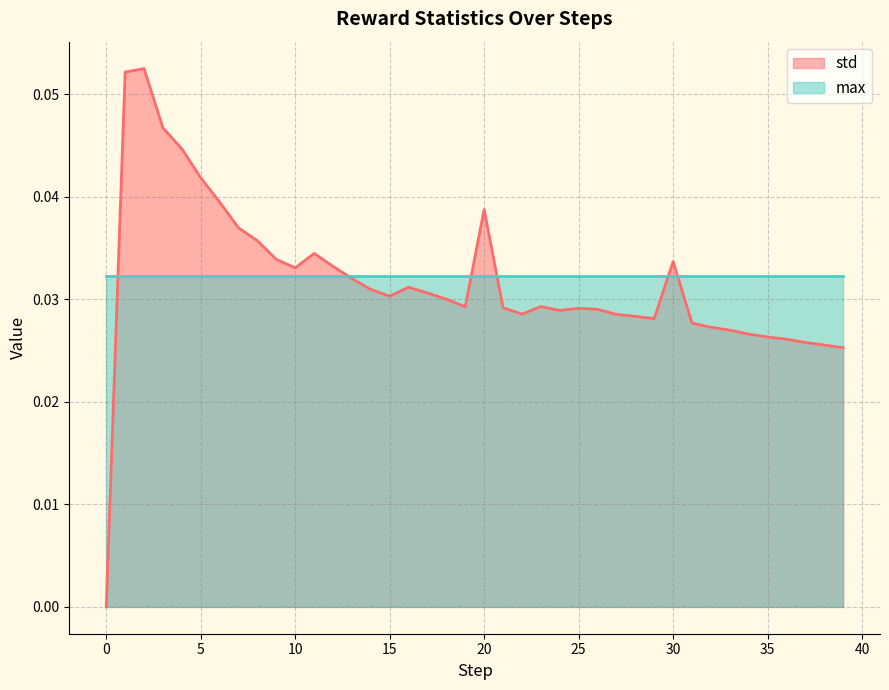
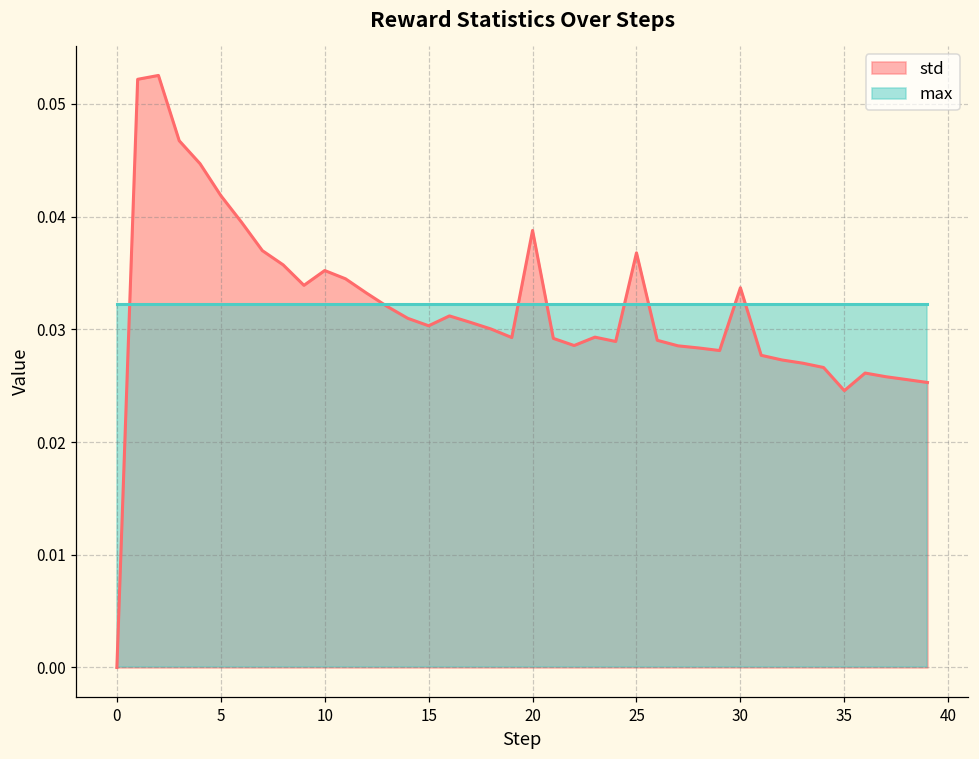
  {
    "std": {
      "0": 0.0000,
      "5": 0.0419,
-     "10": 0.0331,
+     "10": 0.0352,
      "15": 0.0303,
      "20": 0.0388,
-     "25": 0.0291,
+     "25": 0.0368,
      "30": 0.0337,
-     "35": 0.0263
+     "35": 0.0246
    },
    "max": {
      "0": 0.0323,
      "5": 0.0323,
      "10": 0.0323,
      "15": 0.0323,
      "20": 0.0323,
      "25": 0.0323,
      "30": 0.0323,
      "35": 0.0323
    }
  }
